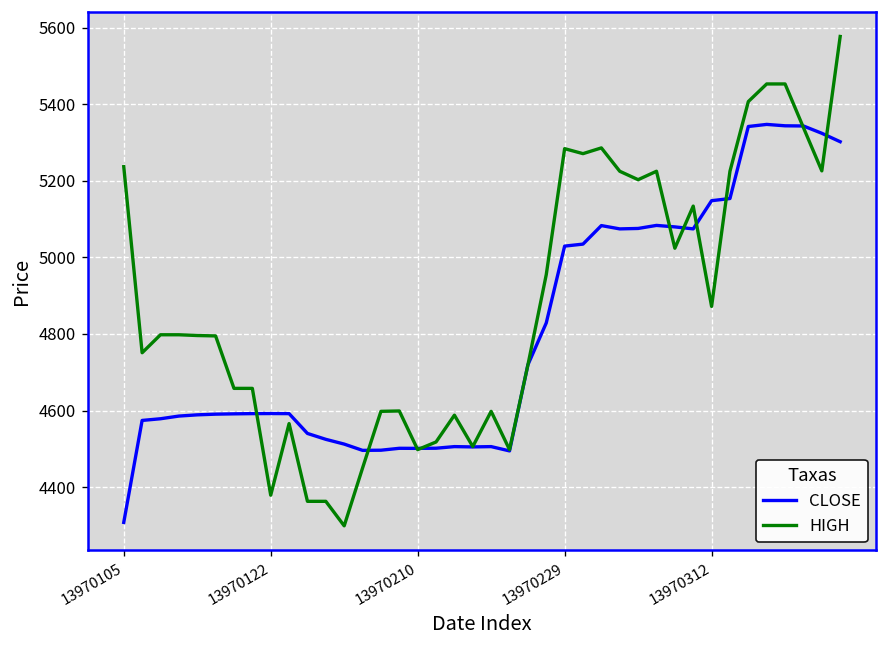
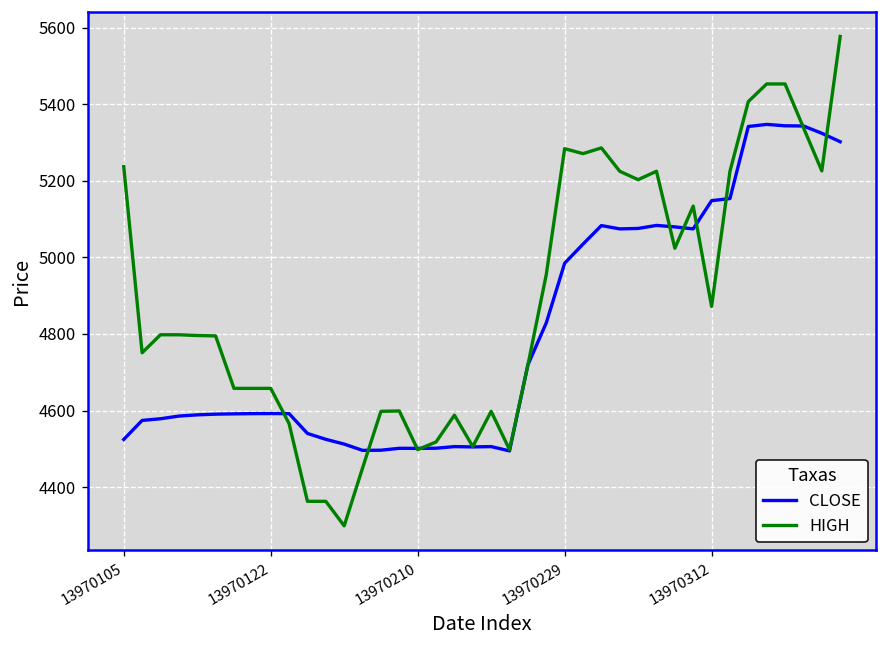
  {
    "CLOSE": {
-     "13970105": 4310,
+     "13970105": 4520,
      "13970122": 4590,
-     "13970229": 5030,
+     "13970229": 4980,
      "13970312": 5150
    },
    "HIGH": {
      "13970105": 5240,
-     "13970122": 4380,
+     "13970122": 4660,
      "13970229": 5280,
      "13970312": 4870
    }
  }
